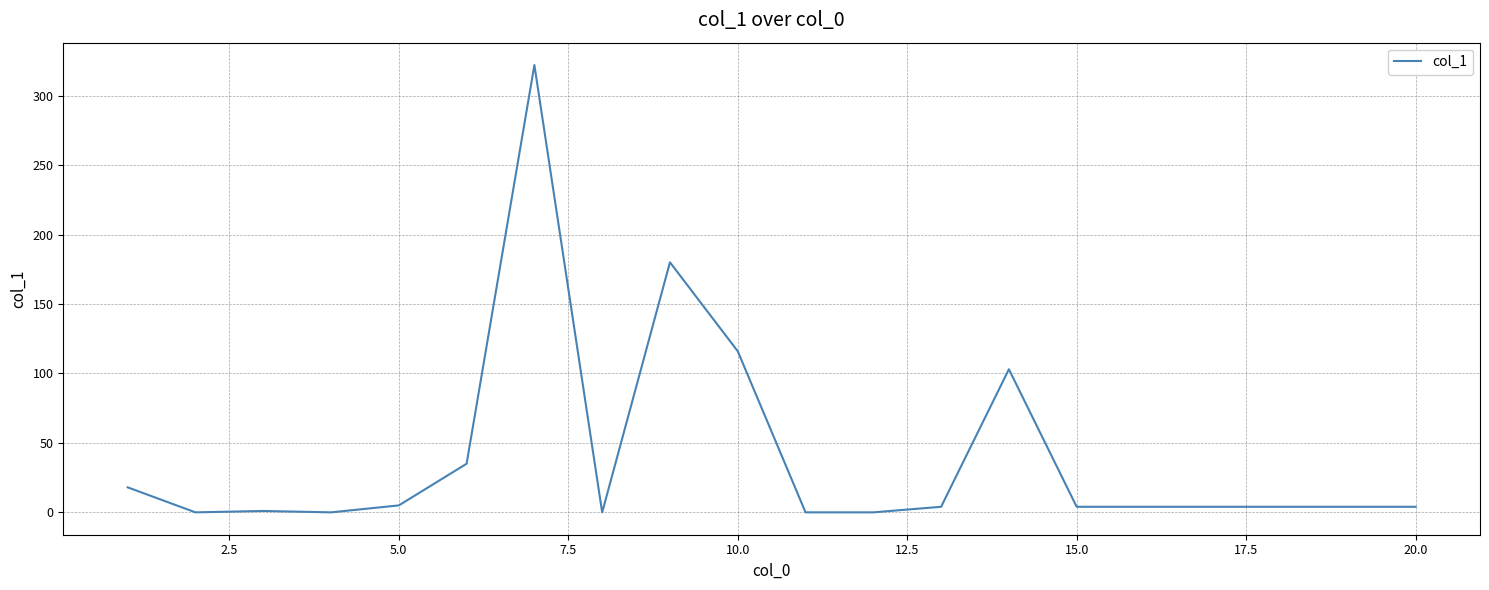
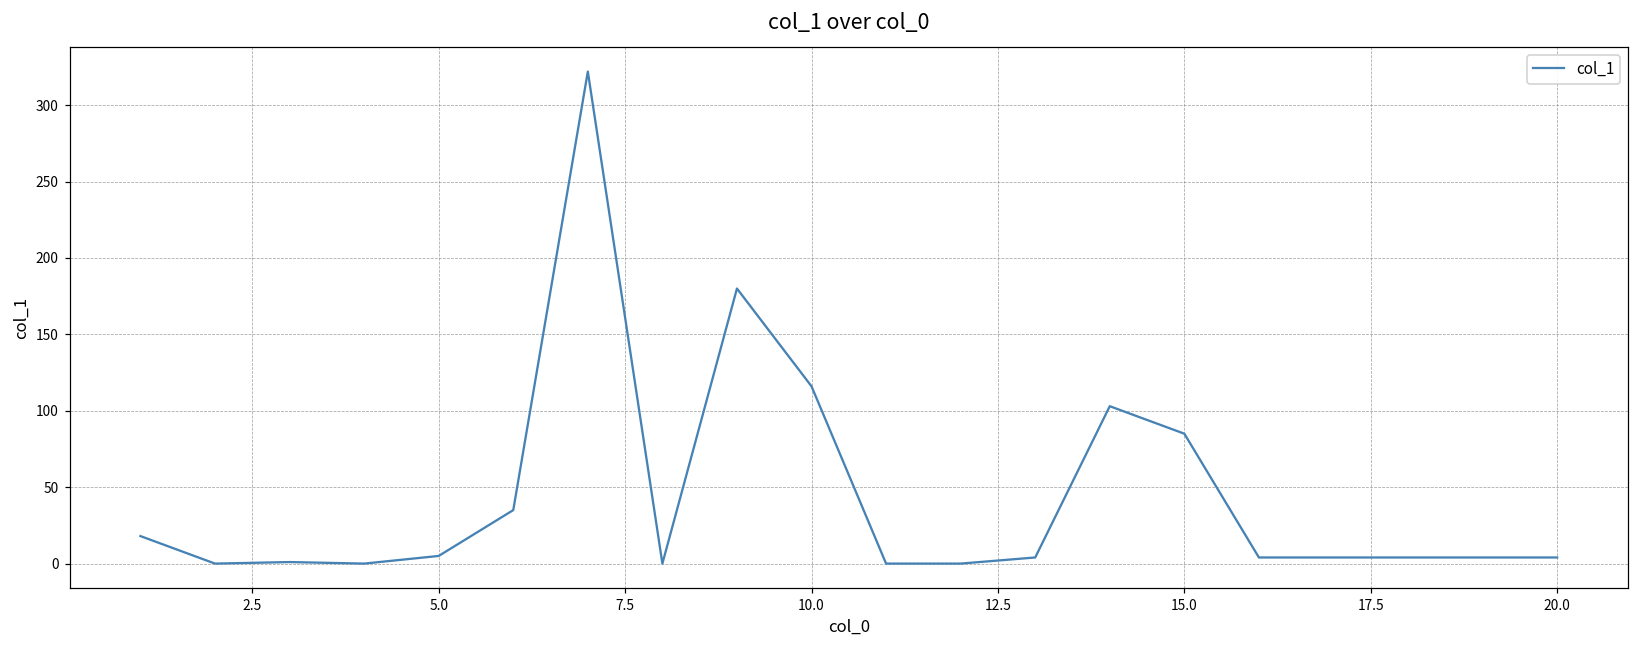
  {
    "5.0": 5,
    "10.0": 116,
-   "15.0": 4,
+   "15.0": 85,
    "20.0": 4
  }
